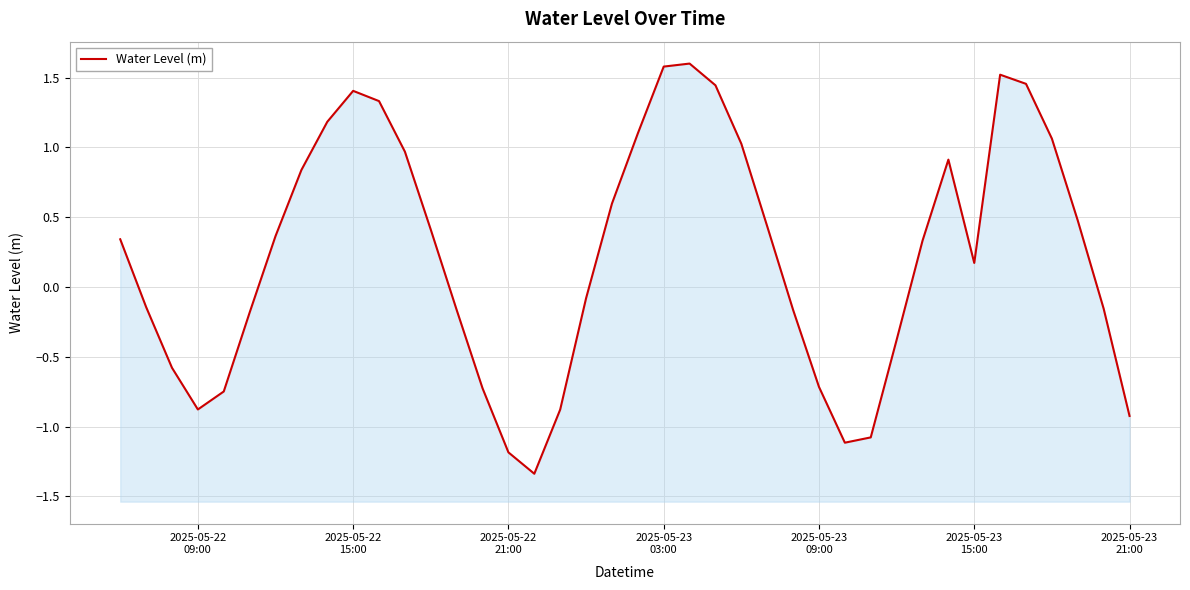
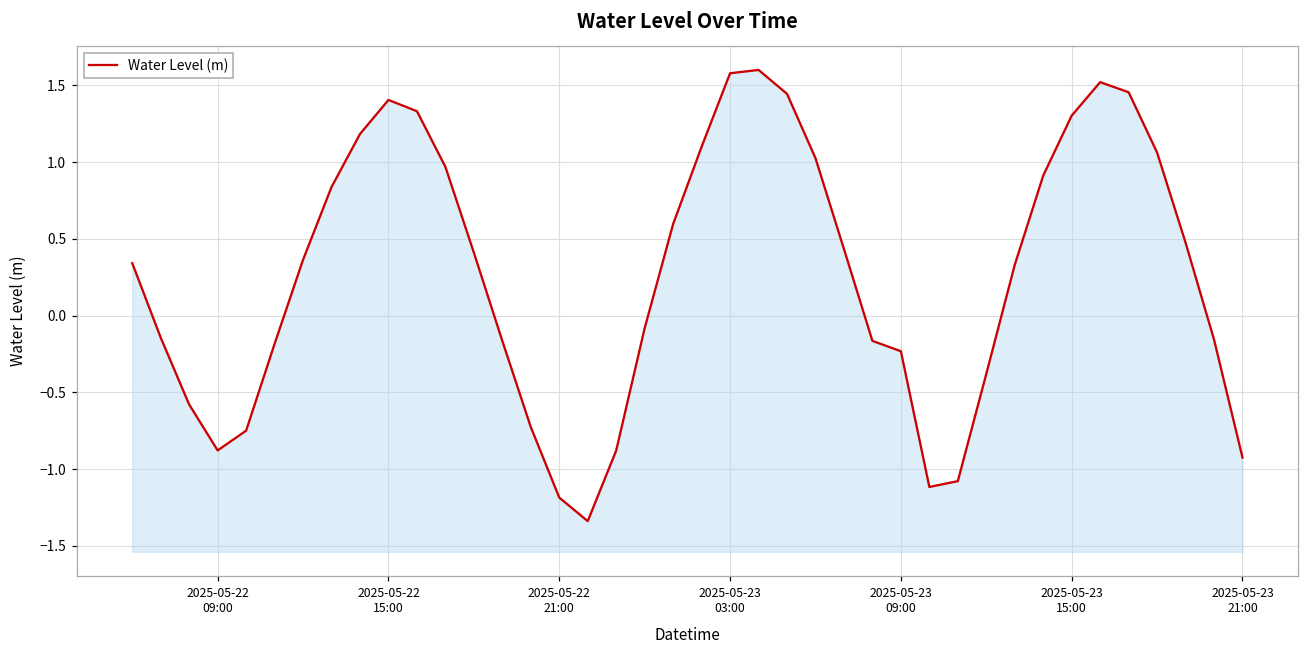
  {
    "2025-05-22 09:00": -0.88,
    "2025-05-22 15:00": 1.40,
    "2025-05-22 21:00": -1.18,
    "2025-05-23 03:00": 1.58,
-   "2025-05-23 09:00": -0.72,
-   "2025-05-23 15:00": 0.17,
+   "2025-05-23 09:00": -0.23,
+   "2025-05-23 15:00": 1.30,
    "2025-05-23 21:00": -0.92
  }
